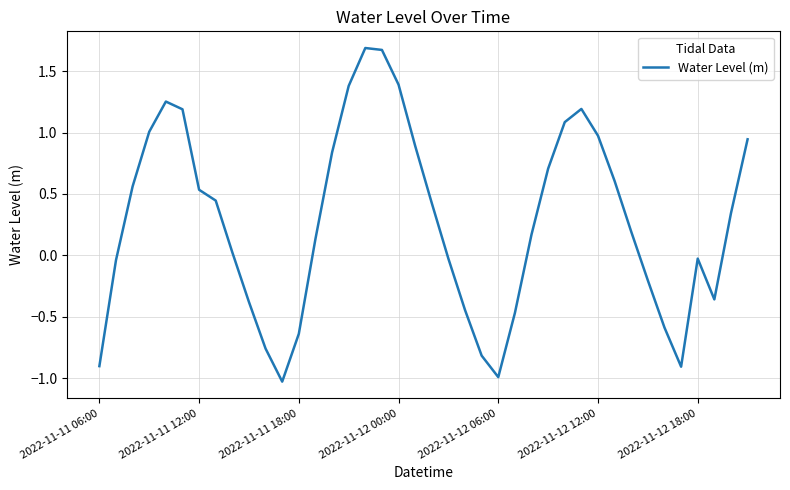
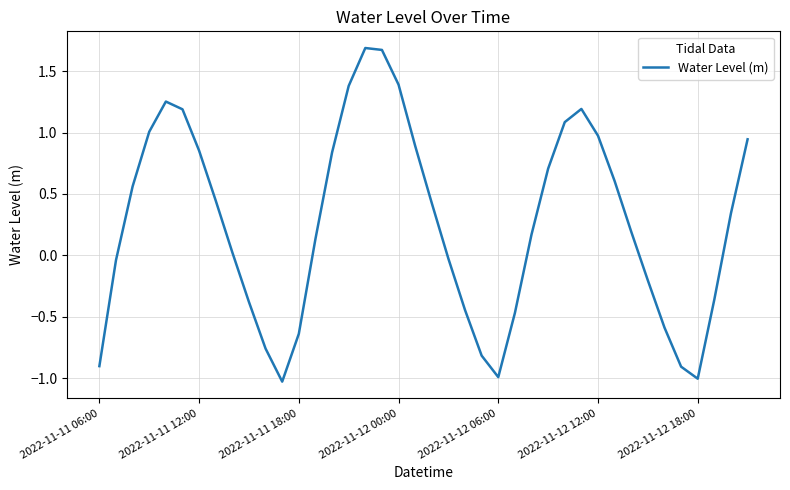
  {
    "2022-11-11 06:00": -0.90,
-   "2022-11-11 12:00": 0.53,
+   "2022-11-11 12:00": 0.85,
    "2022-11-11 18:00": -0.64,
    "2022-11-12 00:00": 1.39,
    "2022-11-12 06:00": -0.99,
    "2022-11-12 12:00": 0.97,
-   "2022-11-12 18:00": -0.03
+   "2022-11-12 18:00": -1.00
  }
